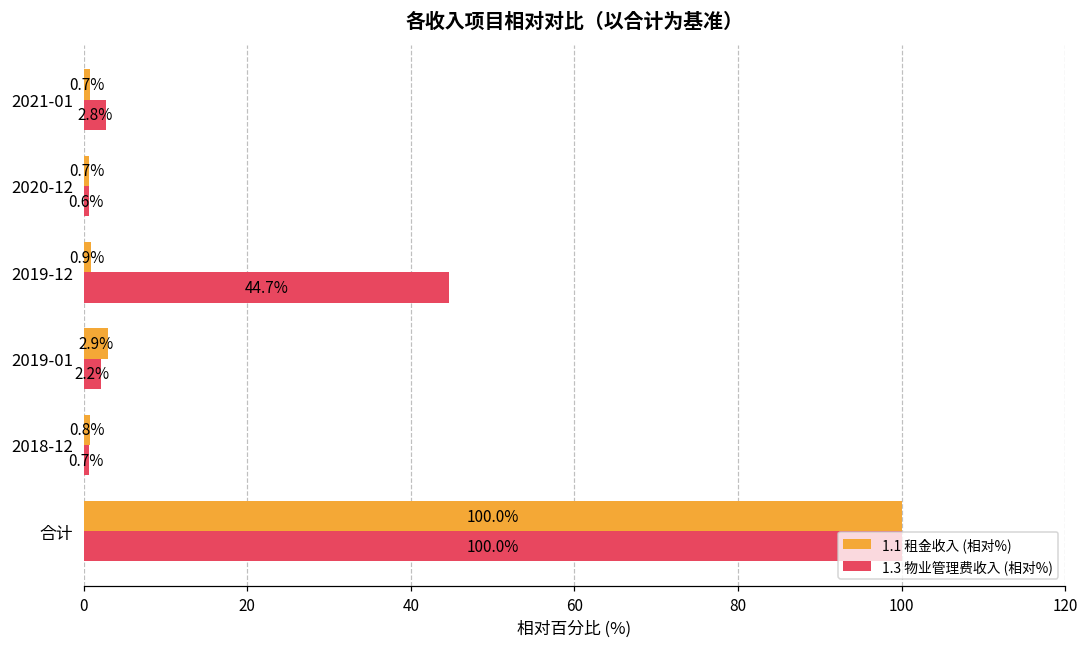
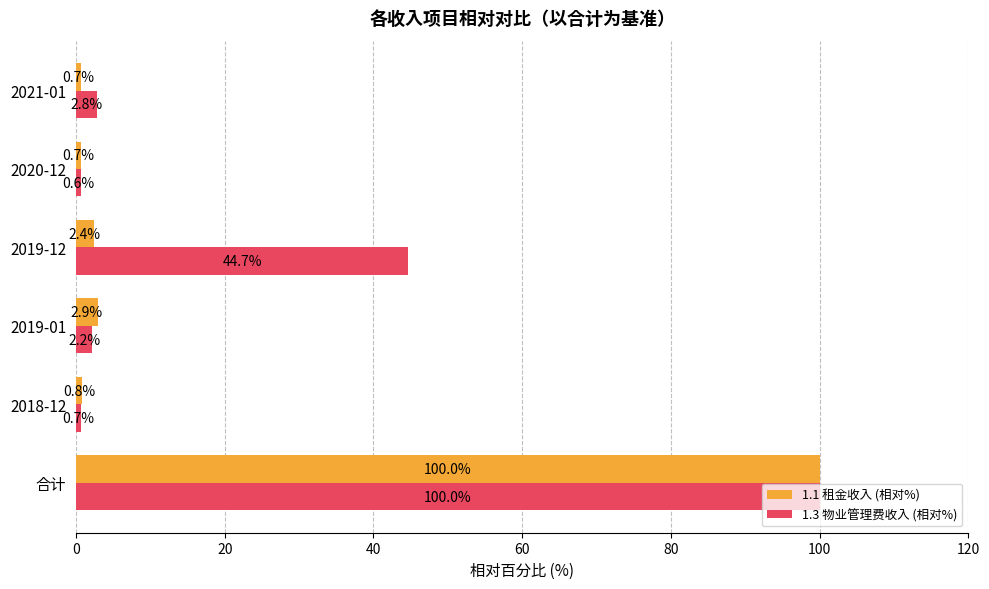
  {
    "1.1 租金收入 (相对%)": {
      "2021-01": "0.7%",
      "2020-12": "0.7%",
-     "2019-12": "0.9%",
+     "2019-12": "2.4%",
      "2019-01": "2.9%",
      "2018-12": "0.8%",
      "合计": "100.0%"
    },
    "1.3 物业管理费收入 (相对%)": {
      "2021-01": "2.8%",
      "2020-12": "0.6%",
      "2019-12": "44.7%",
      "2019-01": "2.2%",
      "2018-12": "0.7%"
    }
  }
